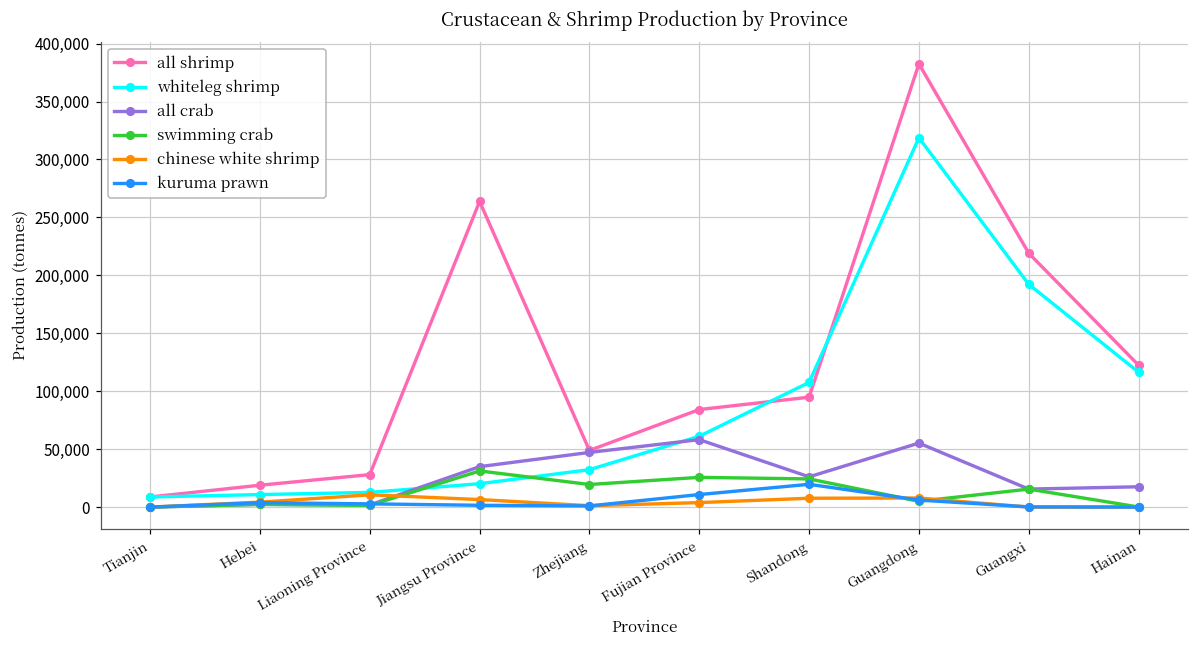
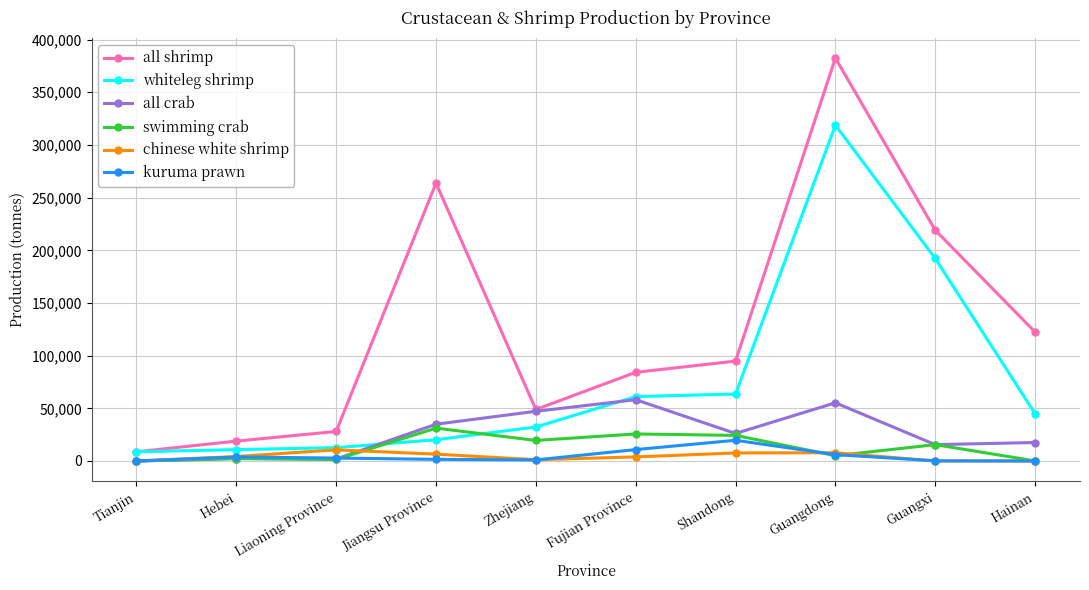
  {
    "all shrimp": {
      "Hebei": "19,000",
      "Liaoning Province": "28,000",
      "Jiangsu Province": "264,000",
      "Fujian Province": "84,000",
      "Shandong": "95,000",
      "Guangdong": "382,000",
      "Guangxi": "219,000",
      "Hainan": "122,000"
    },
    "whiteleg shrimp": {
      "Hebei": "11,000",
      "Jiangsu Province": "20,000",
      "Zhejiang": "32,000",
      "Fujian Province": "61,000",
-     "Shandong": "108,000",
+     "Shandong": "64,000",
      "Guangdong": "319,000",
      "Guangxi": "192,000",
-     "Hainan": "116,000"
+     "Hainan": "45,000"
    },
    "all crab": {
      "Jiangsu Province": "35,000",
      "Fujian Province": "58,000",
      "Guangdong": "55,000",
      "Hainan": "18,000"
    },
    "swimming crab": {
      "Jiangsu Province": "31,000",
      "Zhejiang": "19,000",
      "Fujian Province": "26,000"
    },
    "chinese white shrimp": {
      "Jiangsu Province": "6,000",
      "Fujian Province": "4,000",
      "Shandong": "8,000"
    },
    "kuruma prawn": {
      "Jiangsu Province": "2,000",
      "Fujian Province": "11,000",
      "Shandong": "20,000"
    }
  }
